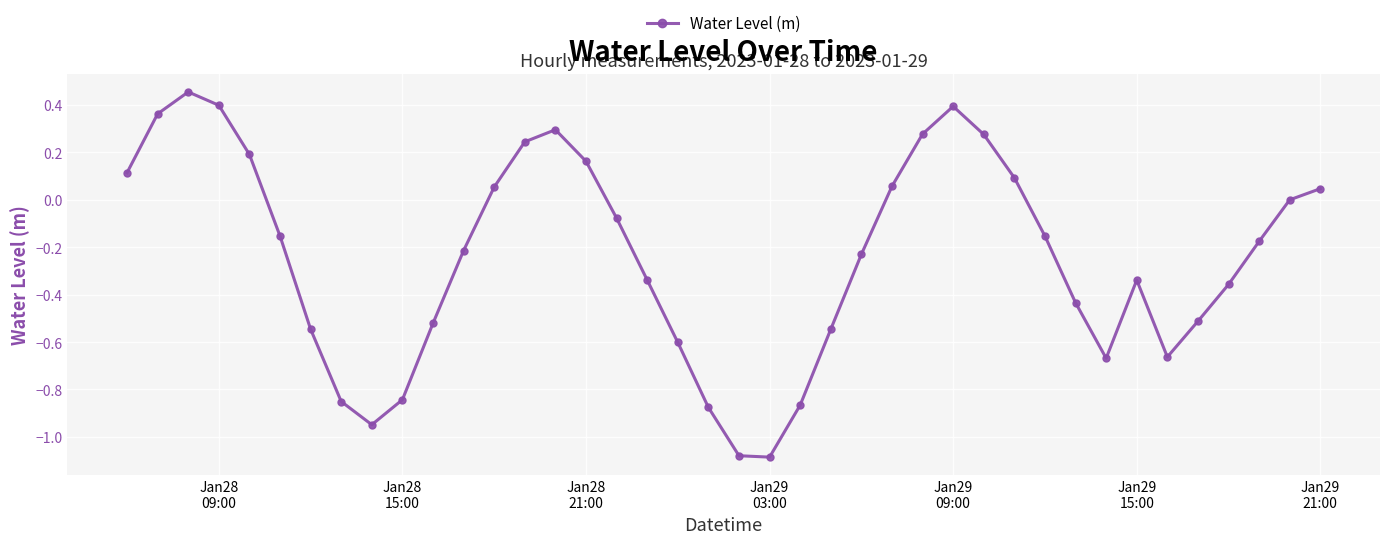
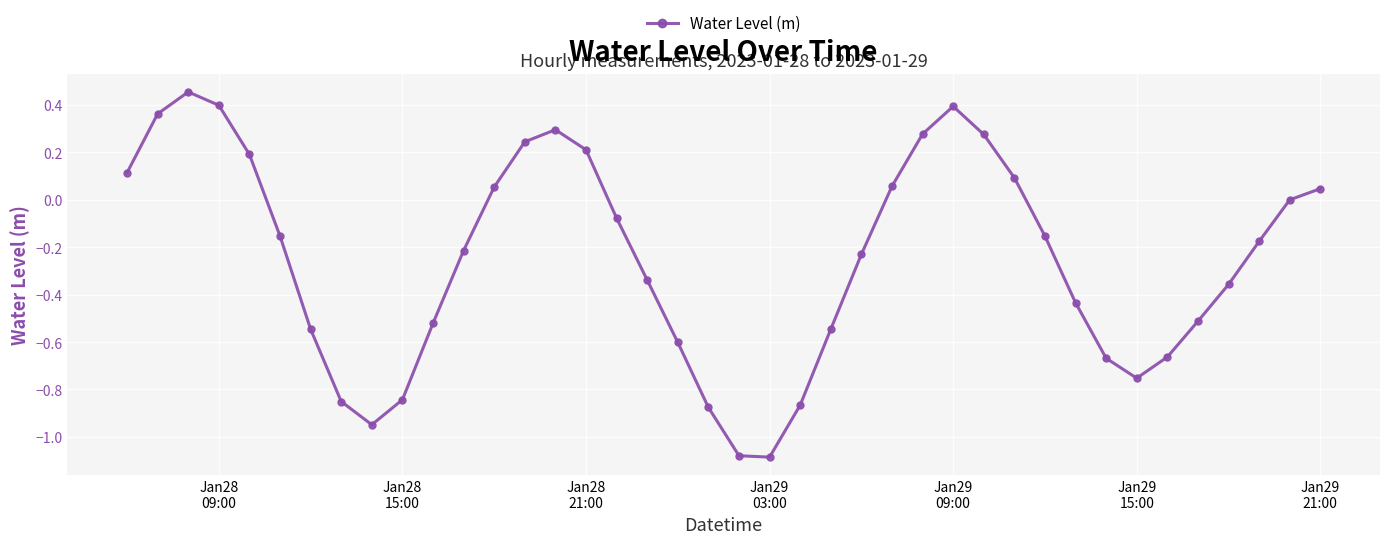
  {
    "Jan28 09:00": 0.40,
    "Jan28 15:00": -0.84,
-   "Jan28 21:00": 0.16,
+   "Jan28 21:00": 0.21,
    "Jan29 03:00": -1.09,
    "Jan29 09:00": 0.39,
-   "Jan29 15:00": -0.34,
+   "Jan29 15:00": -0.75,
    "Jan29 21:00": 0.05
  }
